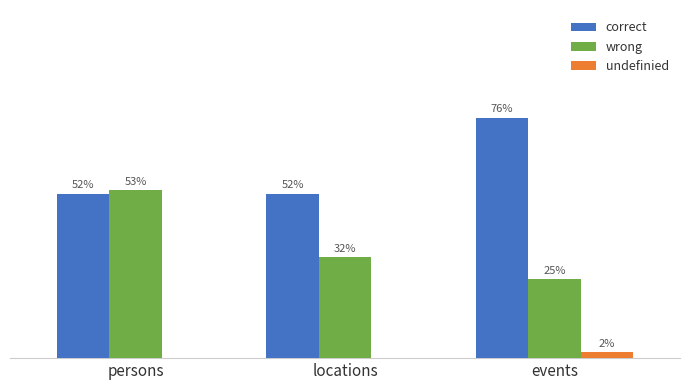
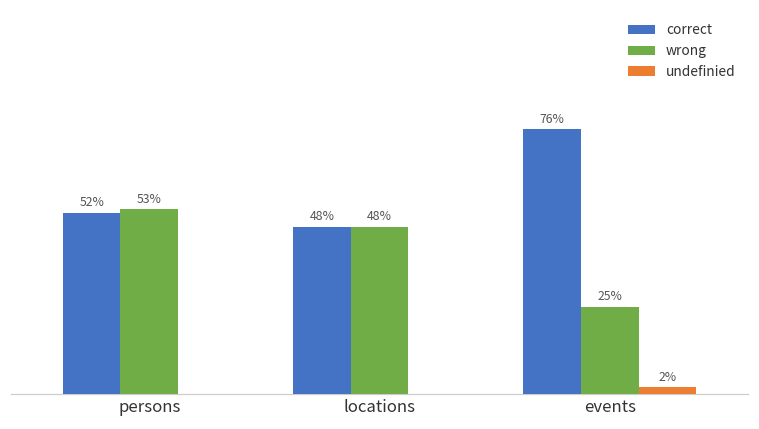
  {
    "correct": {
      "persons": "52%",
-     "locations": "52%",
+     "locations": "48%",
      "events": "76%"
    },
    "wrong": {
      "persons": "53%",
-     "locations": "32%",
+     "locations": "48%",
      "events": "25%"
    },
    "undefinied": {
      "events": "2%"
    }
  }
